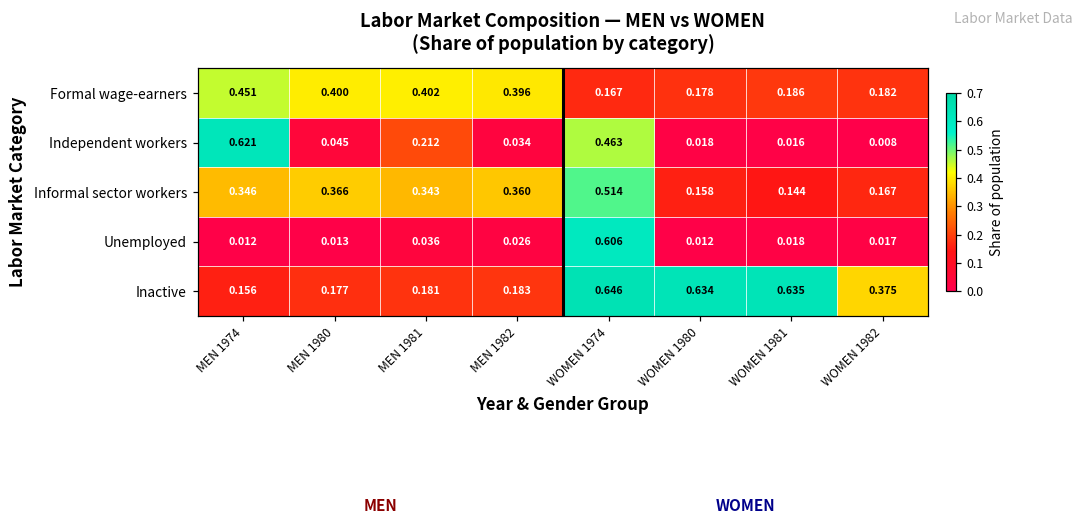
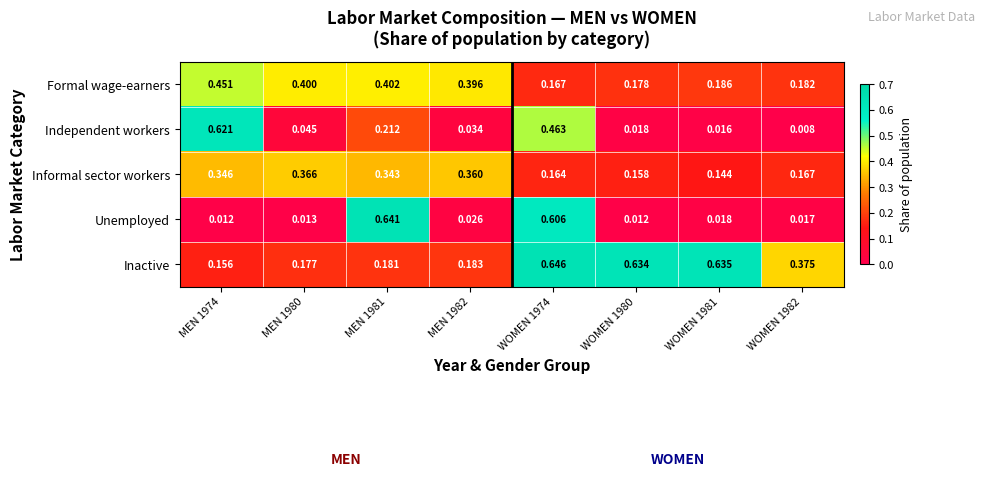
  {
    "Formal wage-earners": {
      "MEN 1974": 0.451,
      "MEN 1980": 0.400,
      "MEN 1981": 0.402,
      "MEN 1982": 0.396,
      "WOMEN 1974": 0.167,
      "WOMEN 1980": 0.178,
      "WOMEN 1981": 0.186,
      "WOMEN 1982": 0.182
    },
    "Independent workers": {
      "MEN 1974": 0.621,
      "MEN 1980": 0.045,
      "MEN 1981": 0.212,
      "MEN 1982": 0.034,
      "WOMEN 1974": 0.463,
      "WOMEN 1980": 0.018,
      "WOMEN 1981": 0.016,
      "WOMEN 1982": 0.008
    },
    "Informal sector workers": {
      "MEN 1974": 0.346,
      "MEN 1980": 0.366,
      "MEN 1981": 0.343,
      "MEN 1982": 0.360,
-     "WOMEN 1974": 0.514,
+     "WOMEN 1974": 0.164,
      "WOMEN 1980": 0.158,
      "WOMEN 1981": 0.144,
      "WOMEN 1982": 0.167
    },
    "Unemployed": {
      "MEN 1974": 0.012,
      "MEN 1980": 0.013,
-     "MEN 1981": 0.036,
+     "MEN 1981": 0.641,
      "MEN 1982": 0.026,
      "WOMEN 1974": 0.606,
      "WOMEN 1980": 0.012,
      "WOMEN 1981": 0.018,
      "WOMEN 1982": 0.017
    },
    "Inactive": {
      "MEN 1974": 0.156,
      "MEN 1980": 0.177,
      "MEN 1981": 0.181,
      "MEN 1982": 0.183,
      "WOMEN 1974": 0.646,
      "WOMEN 1980": 0.634,
      "WOMEN 1981": 0.635,
      "WOMEN 1982": 0.375
    }
  }
